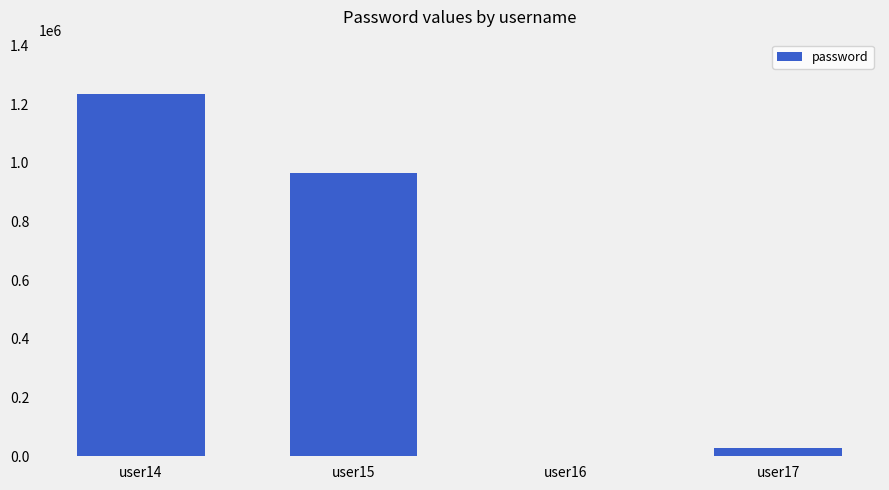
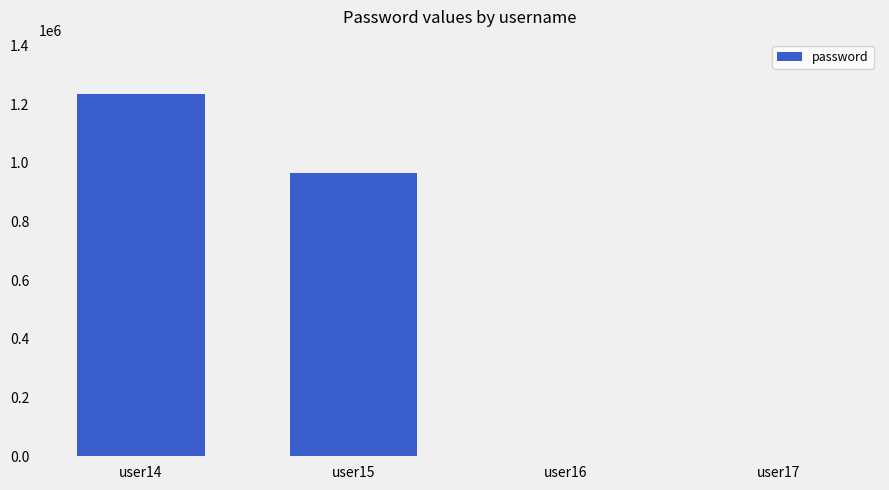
  {
    "user14": 1230000,
    "user15": 970000,
-   "user17": 30000
+   "user17": 0
  }
